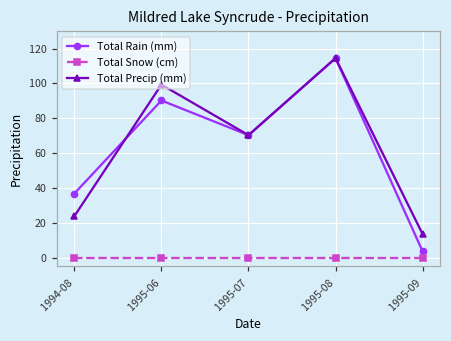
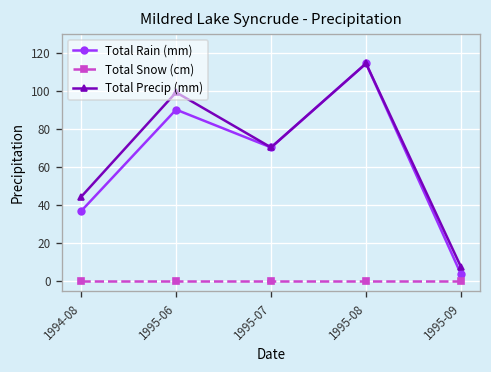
  {
    "Total Rain (mm)": {
      "1994-08": 37,
      "1995-06": 90,
      "1995-09": 4
    },
    "Total Snow (cm)": {
      "1994-08": 0,
      "1995-06": 0,
      "1995-07": 0,
      "1995-08": 0,
      "1995-09": 0
    },
    "Total Precip (mm)": {
-     "1994-08": 24,
-     "1995-09": 14
+     "1994-08": 44,
+     "1995-09": 7
    }
  }
